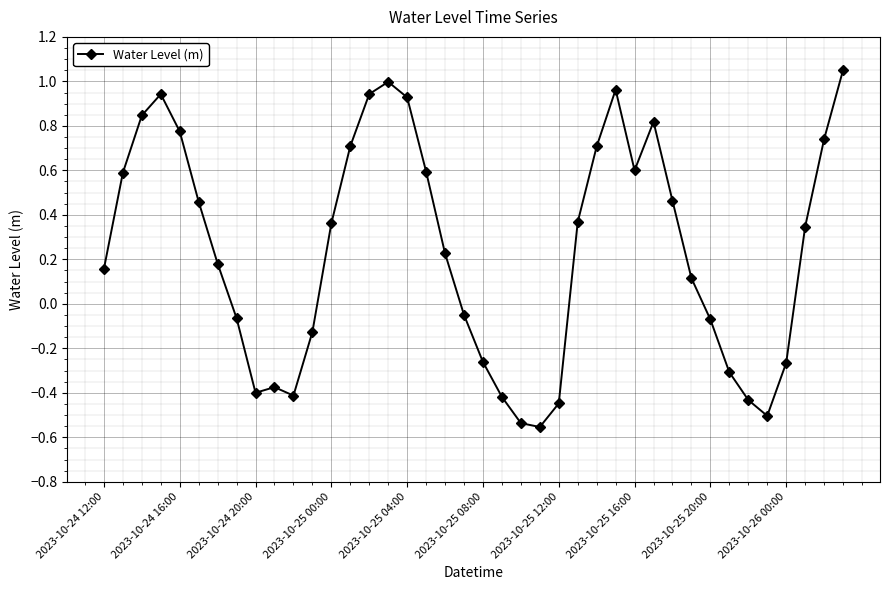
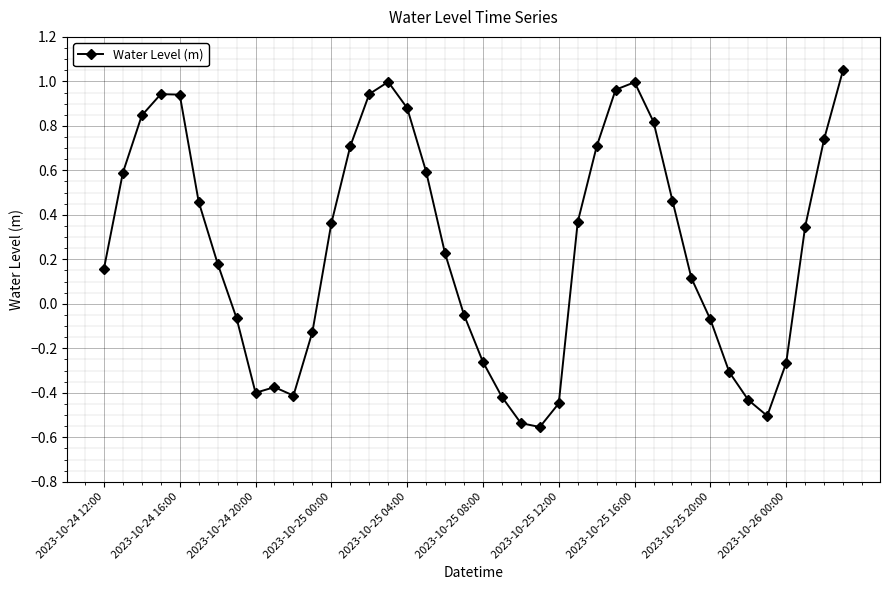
  {
    "2023-10-24 12:00": 0.16,
-   "2023-10-24 16:00": 0.77,
+   "2023-10-24 16:00": 0.94,
    "2023-10-24 20:00": -0.40,
    "2023-10-25 00:00": 0.36,
-   "2023-10-25 04:00": 0.93,
+   "2023-10-25 04:00": 0.88,
    "2023-10-25 08:00": -0.26,
    "2023-10-25 12:00": -0.45,
-   "2023-10-25 16:00": 0.60,
+   "2023-10-25 16:00": 1.00,
    "2023-10-25 20:00": -0.07,
    "2023-10-26 00:00": -0.27
  }
